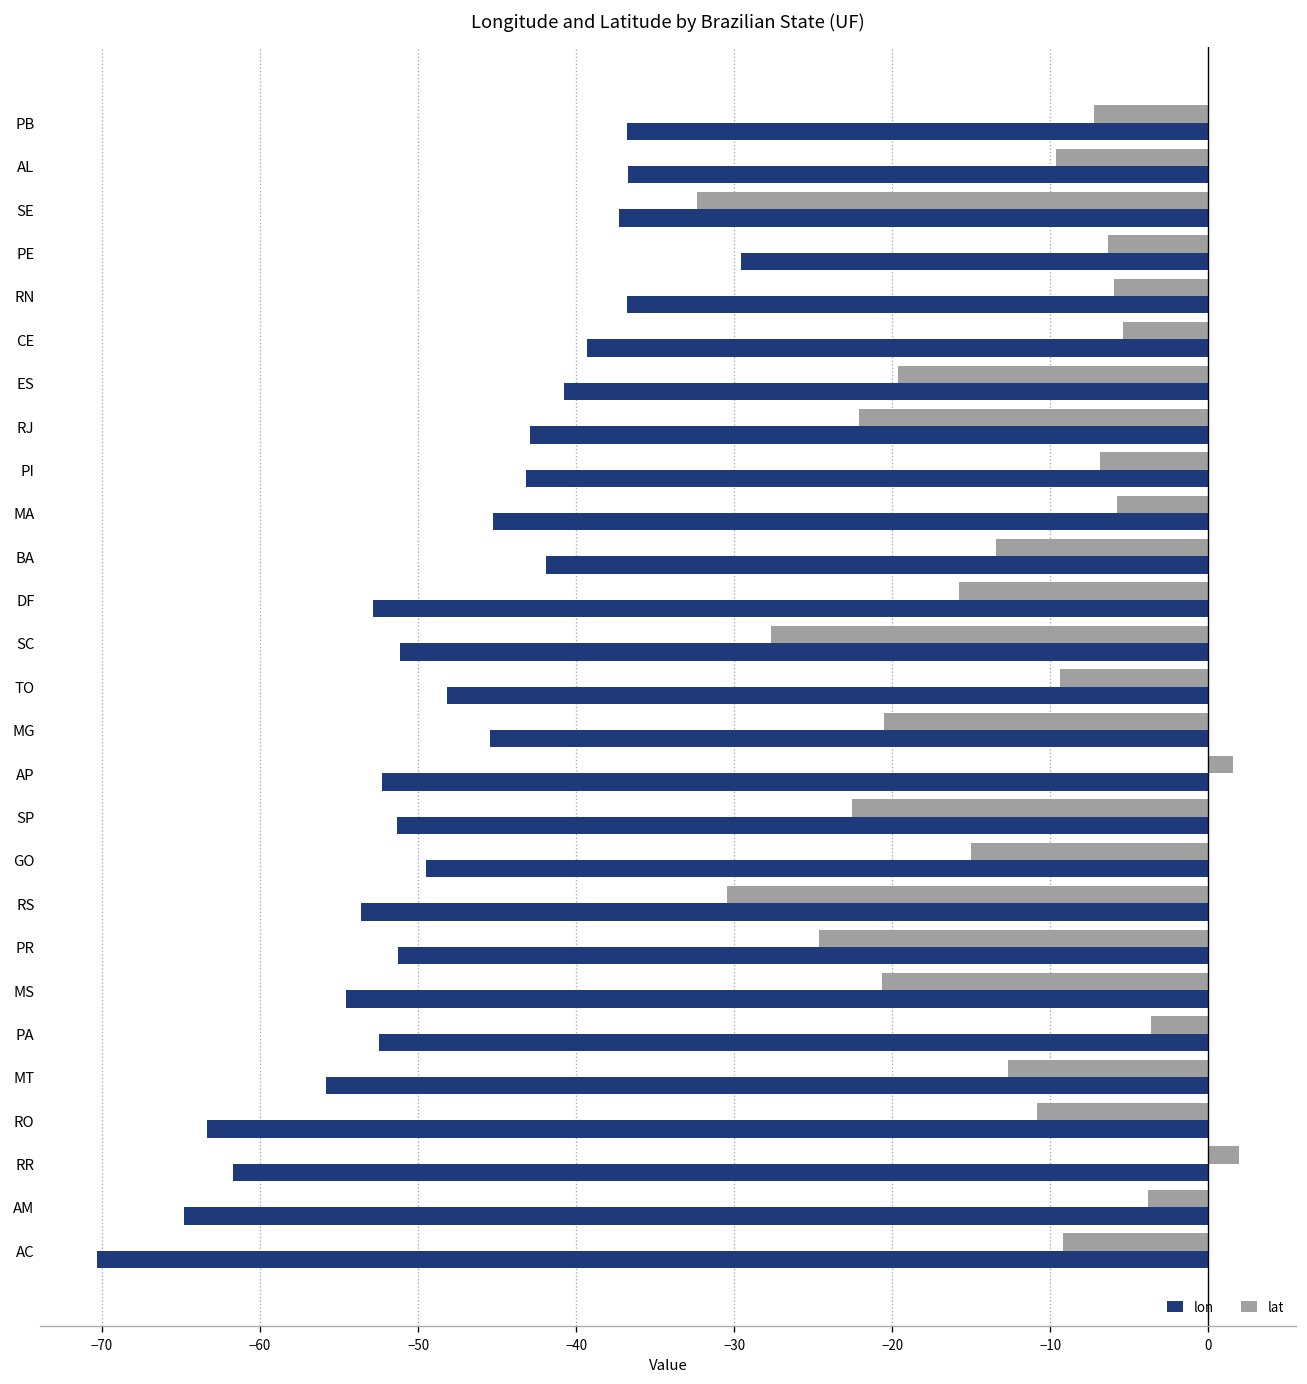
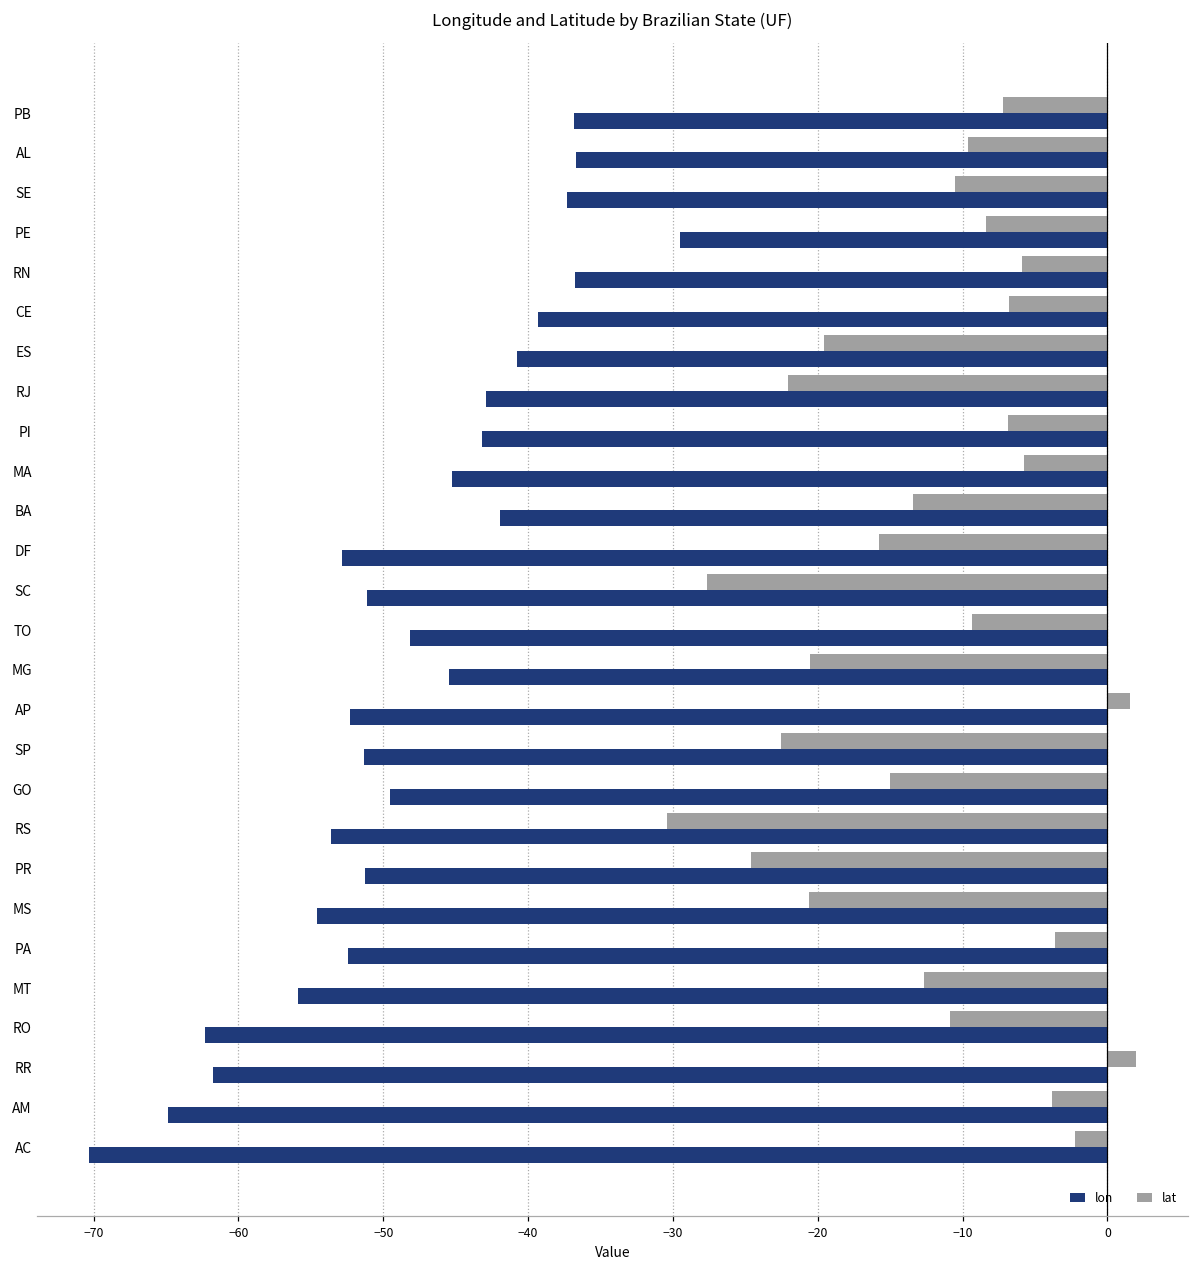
  {
    "lon": {
      "PB": -36.8,
      "AL": -36.7,
      "SE": -37.3,
      "PE": -29.5,
      "RN": -36.8,
      "CE": -39.3,
      "ES": -40.8,
      "RJ": -42.9,
      "PI": -43.2,
      "MA": -45.3,
      "BA": -41.9,
      "DF": -52.8,
      "SC": -51.1,
      "TO": -48.2,
      "MG": -45.4,
      "AP": -52.3,
      "SP": -51.3,
      "GO": -49.5,
      "RS": -53.6,
      "PR": -51.3,
      "MS": -54.6,
      "PA": -52.5,
      "MT": -55.9,
-     "RO": -63.4,
+     "RO": -62.3,
      "RR": -61.7,
      "AM": -64.8,
      "AC": -70.3
    },
    "lat": {
      "PB": -7.2,
      "AL": -9.6,
-     "SE": -32.3,
-     "PE": -6.4,
+     "SE": -10.6,
+     "PE": -8.4,
      "RN": -5.9,
-     "CE": -5.4,
+     "CE": -6.8,
      "ES": -19.6,
      "RJ": -22.1,
      "PI": -6.9,
      "MA": -5.7,
      "BA": -13.4,
      "DF": -15.8,
      "SC": -27.7,
      "TO": -9.4,
      "MG": -20.5,
      "AP": 1.6,
      "SP": -22.5,
      "GO": -15.0,
      "RS": -30.4,
      "PR": -24.6,
      "MS": -20.6,
      "PA": -3.6,
      "MT": -12.7,
      "RO": -10.8,
      "RR": 2.0,
      "AM": -3.8,
-     "AC": -9.2
+     "AC": -2.2
    }
  }
